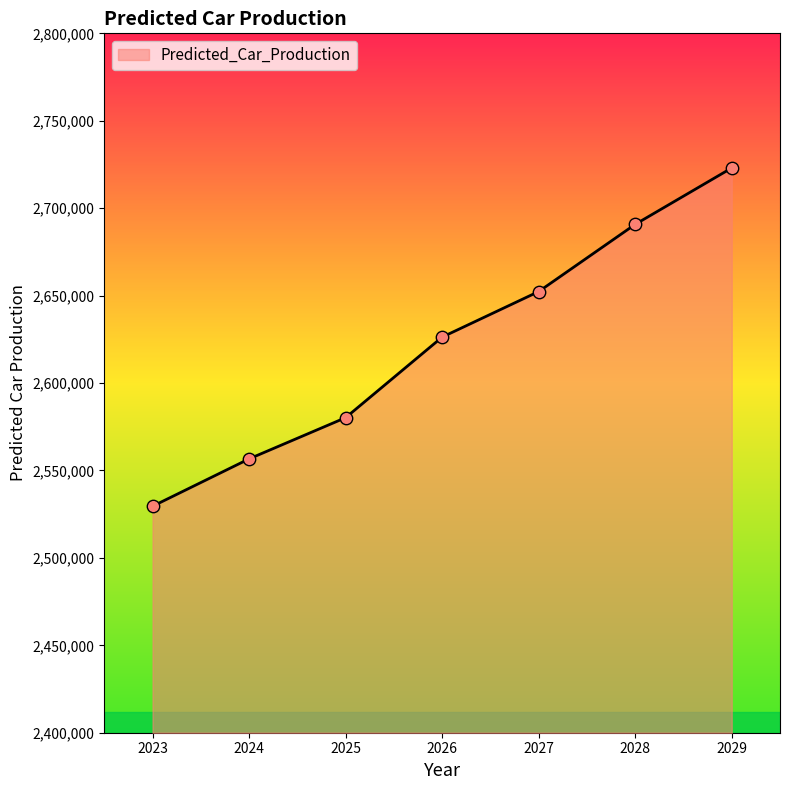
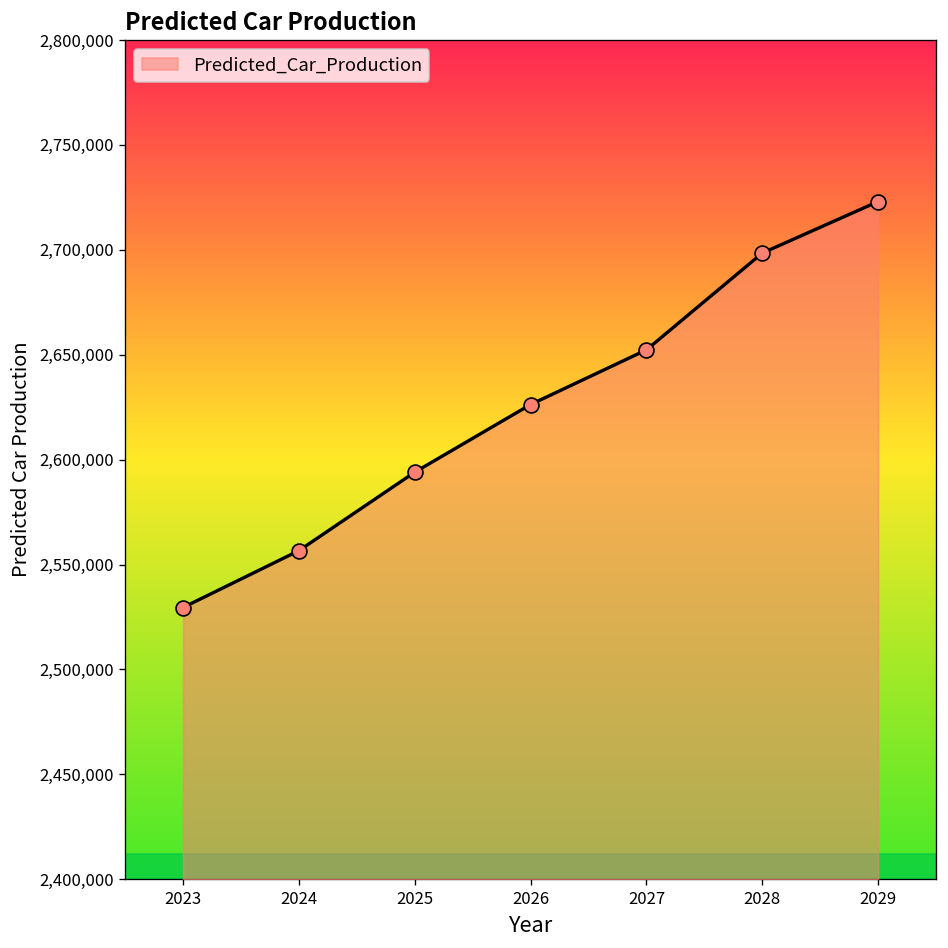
  {
    "2023": "2,530,000",
    "2024": "2,557,000",
-   "2025": "2,580,000",
+   "2025": "2,594,000",
    "2026": "2,626,000",
    "2027": "2,652,000",
-   "2028": "2,691,000",
+   "2028": "2,698,000",
    "2029": "2,723,000"
  }
